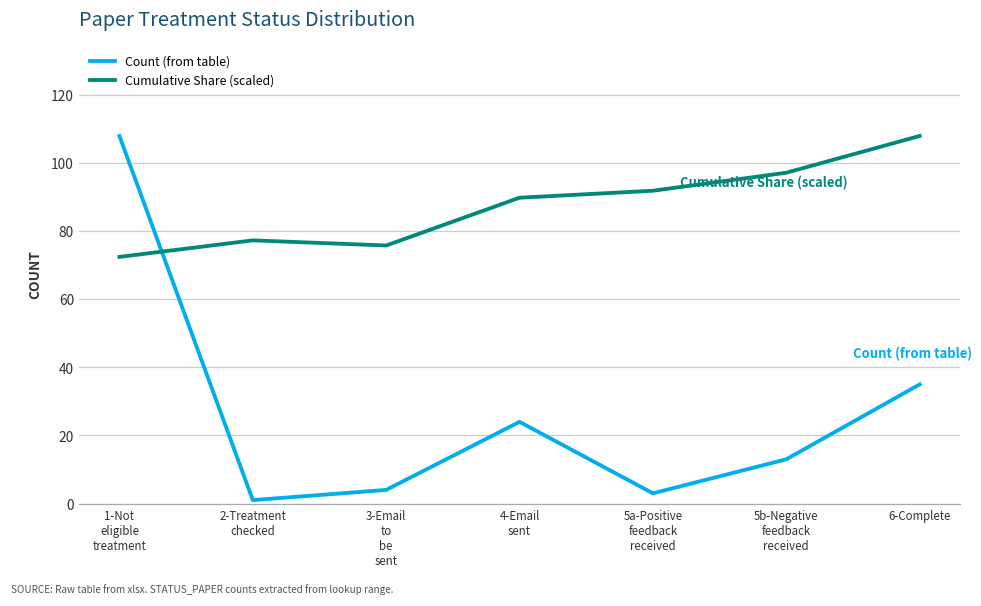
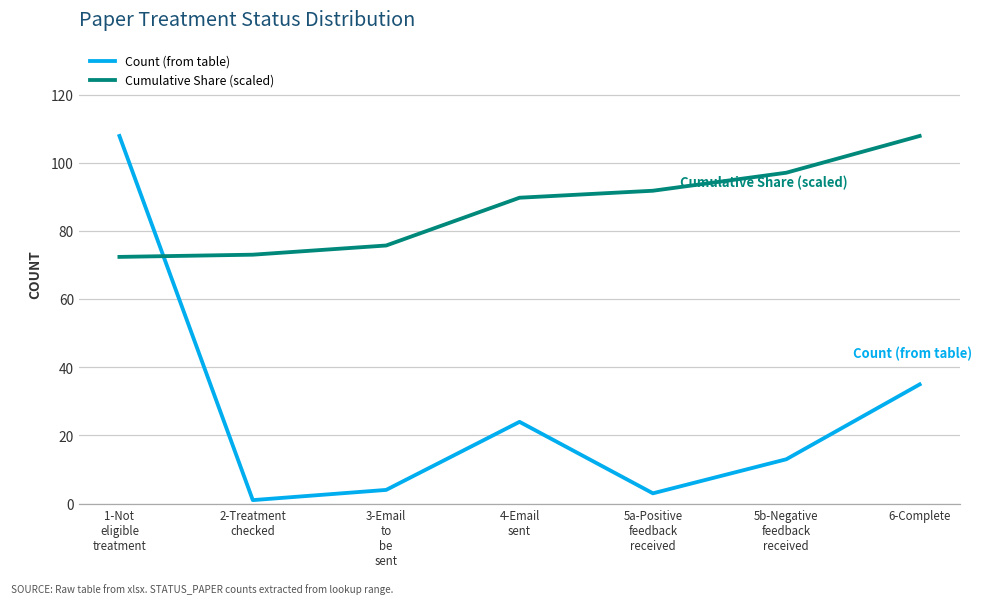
  {
    "Count (from table)": {
      "1-Not eligible treatment": 108,
      "2-Treatment checked": 1,
      "3-Email to be sent": 4,
      "4-Email sent": 24,
      "5a-Positive feedback received": 3,
      "5b-Negative feedback received": 13,
      "6-Complete": 35
    },
    "Cumulative Share (scaled)": {
      "1-Not eligible treatment": 72,
-     "2-Treatment checked": 77,
+     "2-Treatment checked": 73,
      "3-Email to be sent": 76,
      "4-Email sent": 90,
      "5a-Positive feedback received": 92,
      "5b-Negative feedback received": 97,
      "6-Complete": 108
    }
  }
